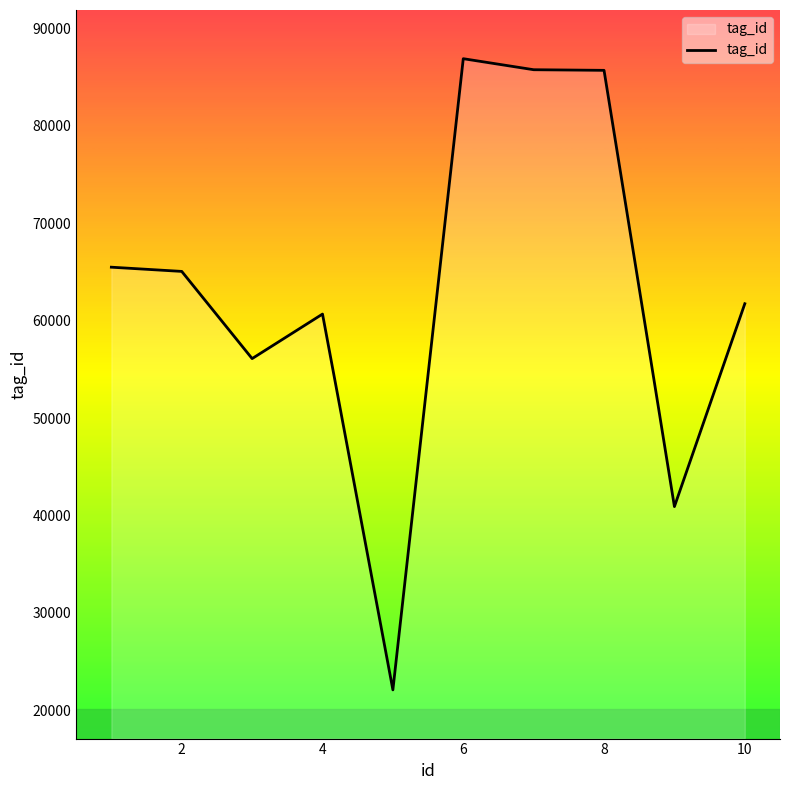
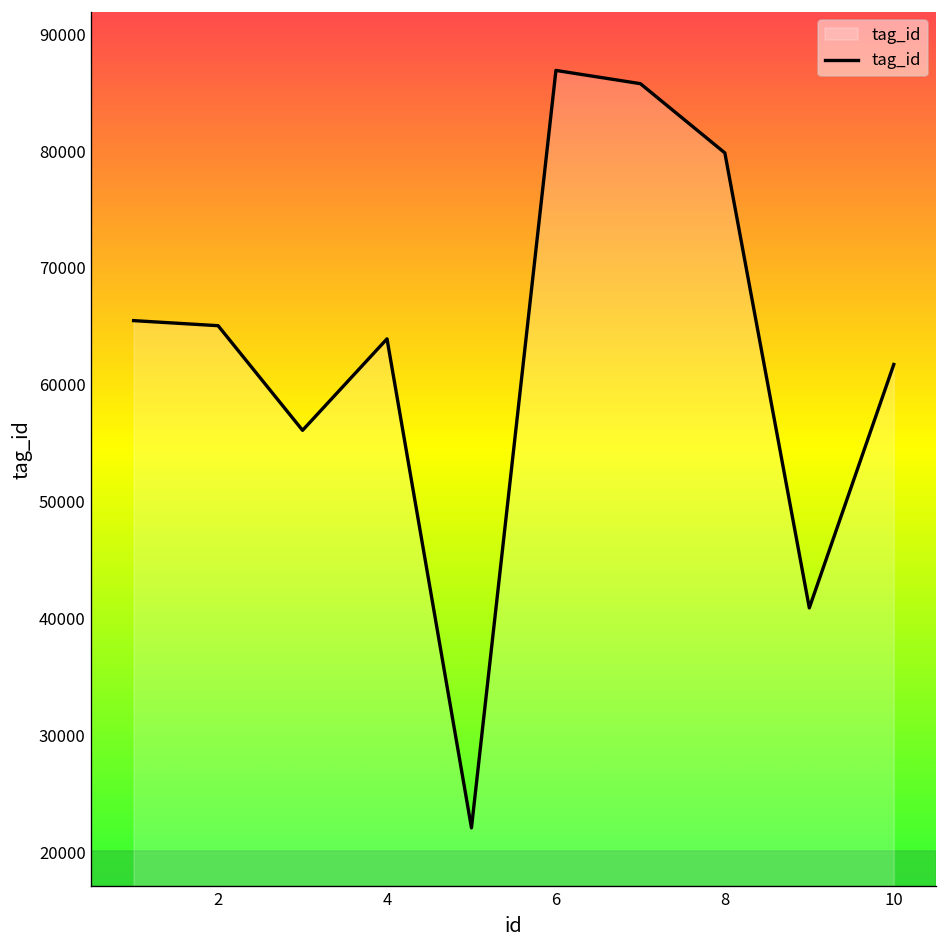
  {
    "2": 65000,
-   "4": 61000,
+   "4": 64000,
    "6": 87000,
-   "8": 86000,
+   "8": 80000,
    "10": 62000
  }
